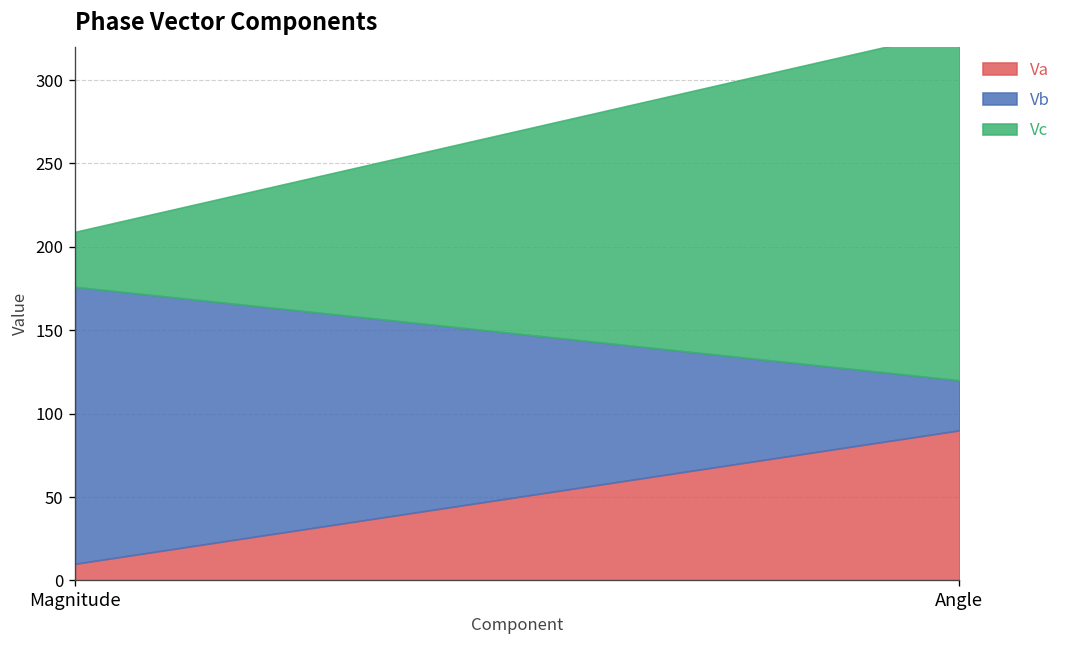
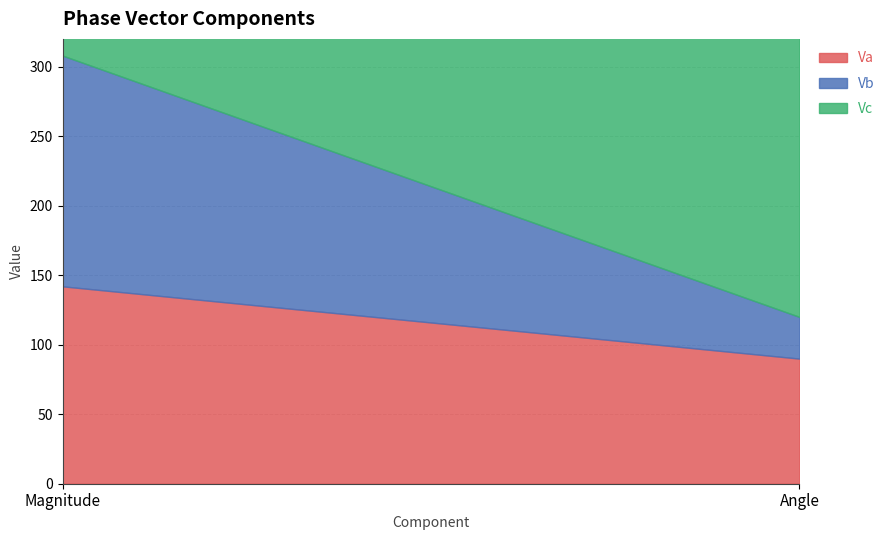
  {
    "Va": {
-     "Magnitude": 10,
+     "Magnitude": 142,
      "Angle": 90
    },
    "Vb": {
      "Magnitude": 166,
      "Angle": 30
    }
  }
